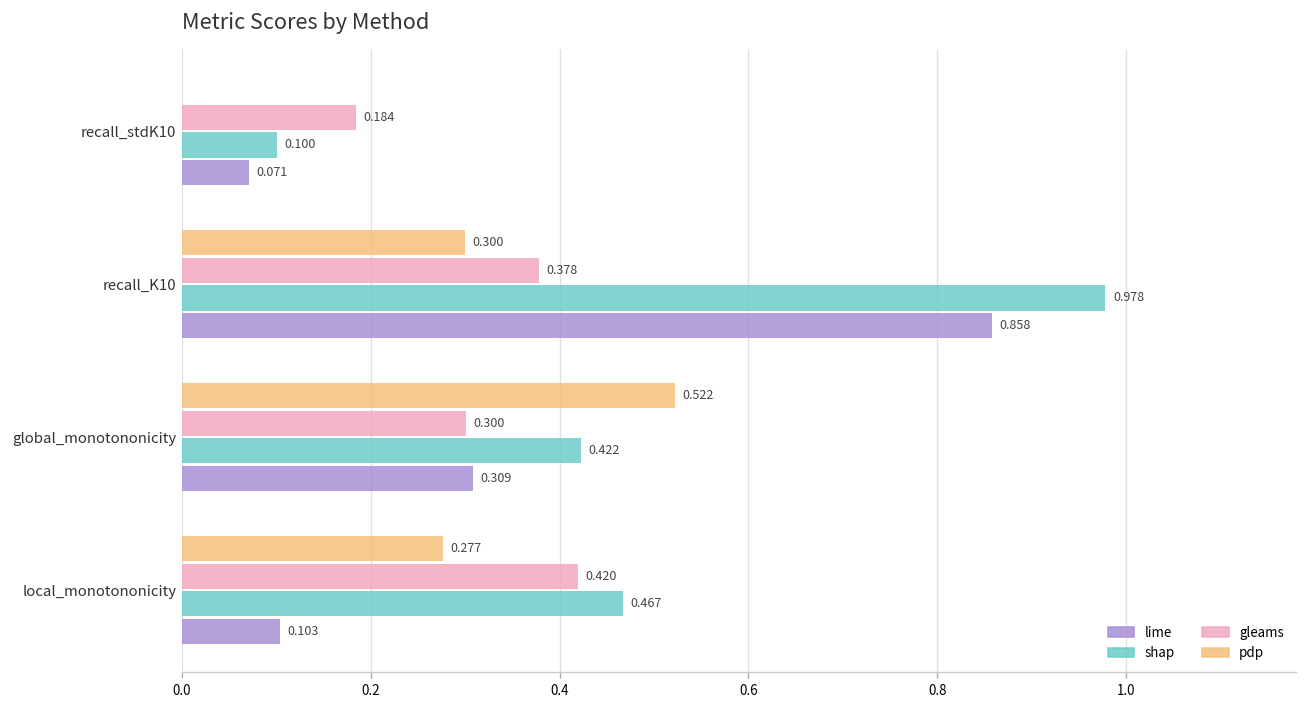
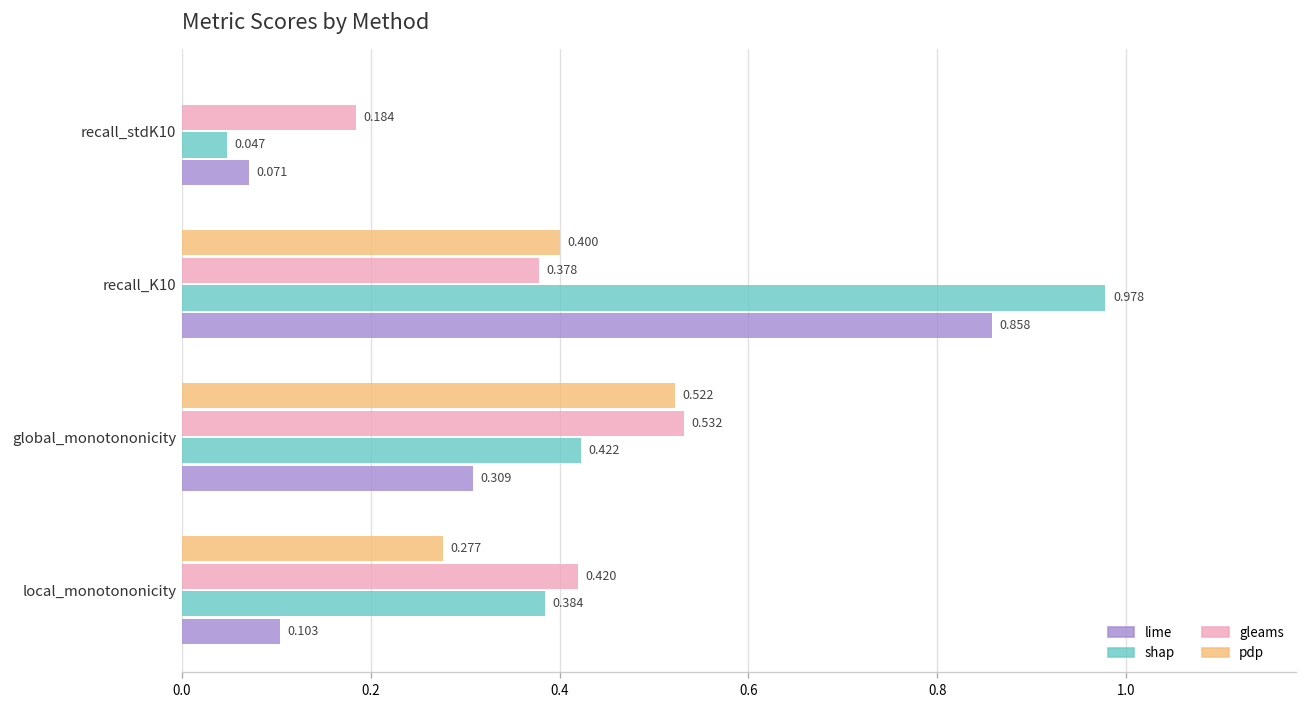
  {
    "lime": {
      "recall_stdK10": 0.071,
      "recall_K10": 0.858,
      "global_monotononicity": 0.309,
      "local_monotononicity": 0.103
    },
    "shap": {
-     "recall_stdK10": 0.100,
+     "recall_stdK10": 0.047,
      "recall_K10": 0.978,
      "global_monotononicity": 0.422,
-     "local_monotononicity": 0.467
+     "local_monotononicity": 0.384
    },
    "gleams": {
      "recall_stdK10": 0.184,
      "recall_K10": 0.378,
-     "global_monotononicity": 0.300,
+     "global_monotononicity": 0.532,
      "local_monotononicity": 0.420
    },
    "pdp": {
-     "recall_K10": 0.300,
+     "recall_K10": 0.400,
      "global_monotononicity": 0.522,
      "local_monotononicity": 0.277
    }
  }
